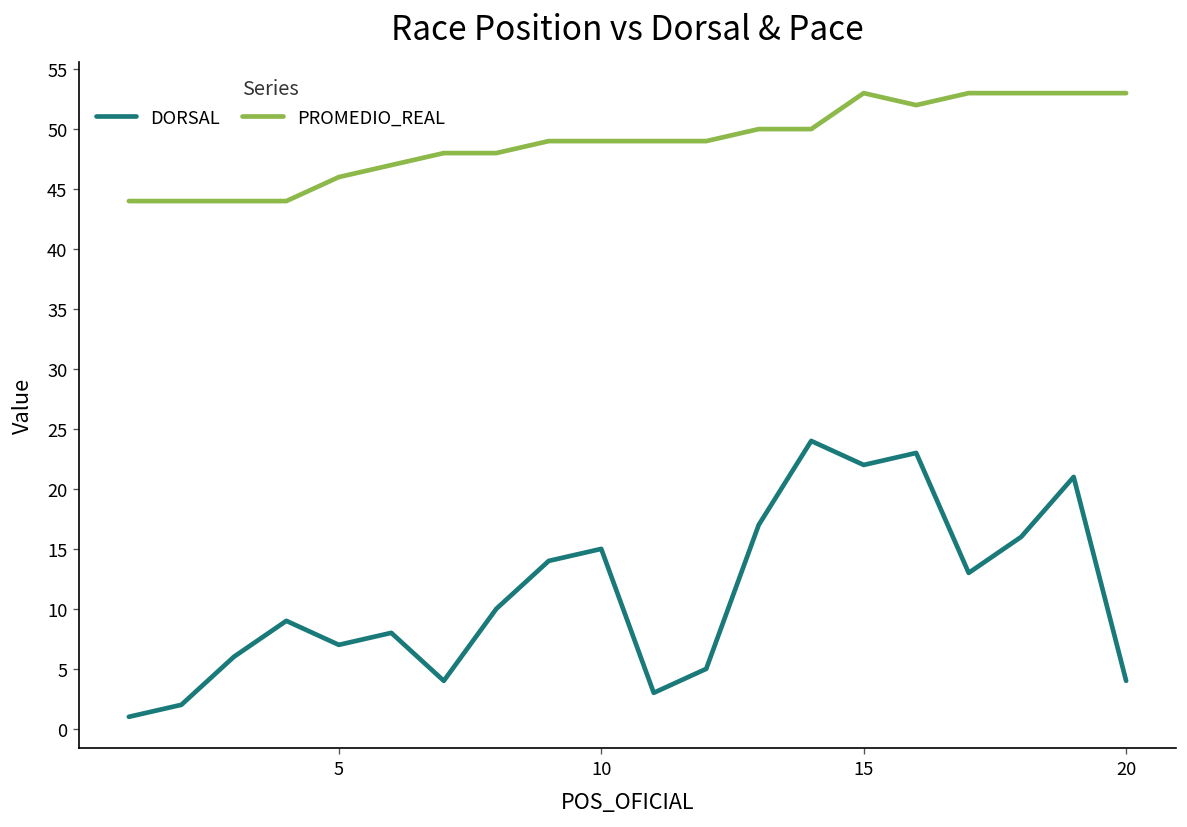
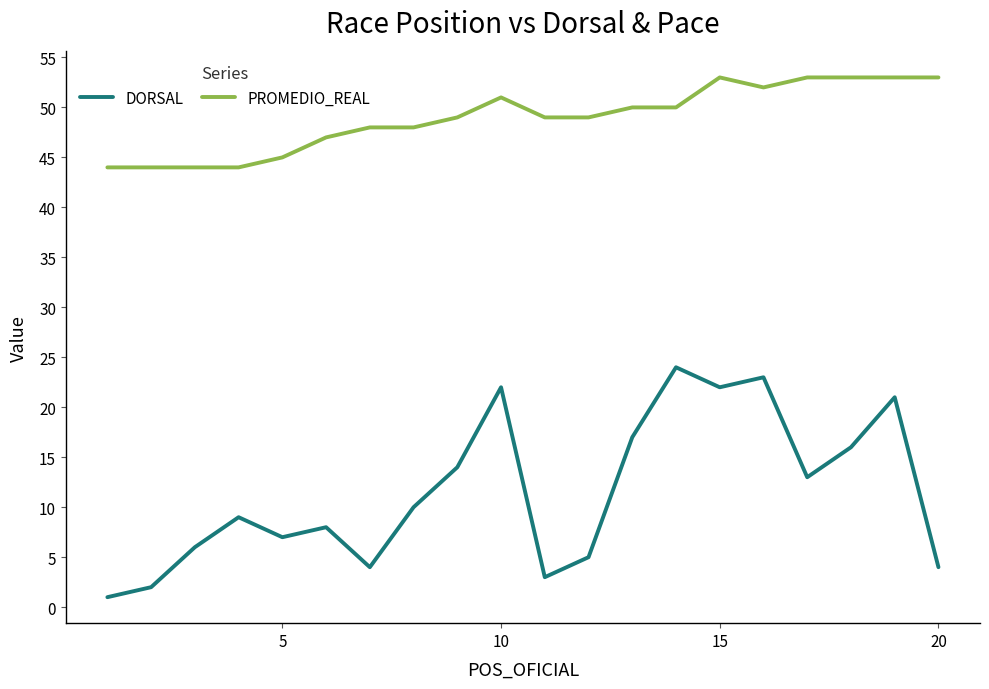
  {
    "DORSAL": {
      "5": 7,
-     "10": 15,
+     "10": 22,
      "15": 22,
      "20": 4
    },
    "PROMEDIO_REAL": {
-     "5": 46,
-     "10": 49,
+     "5": 45,
+     "10": 51,
      "15": 53,
      "20": 53
    }
  }
